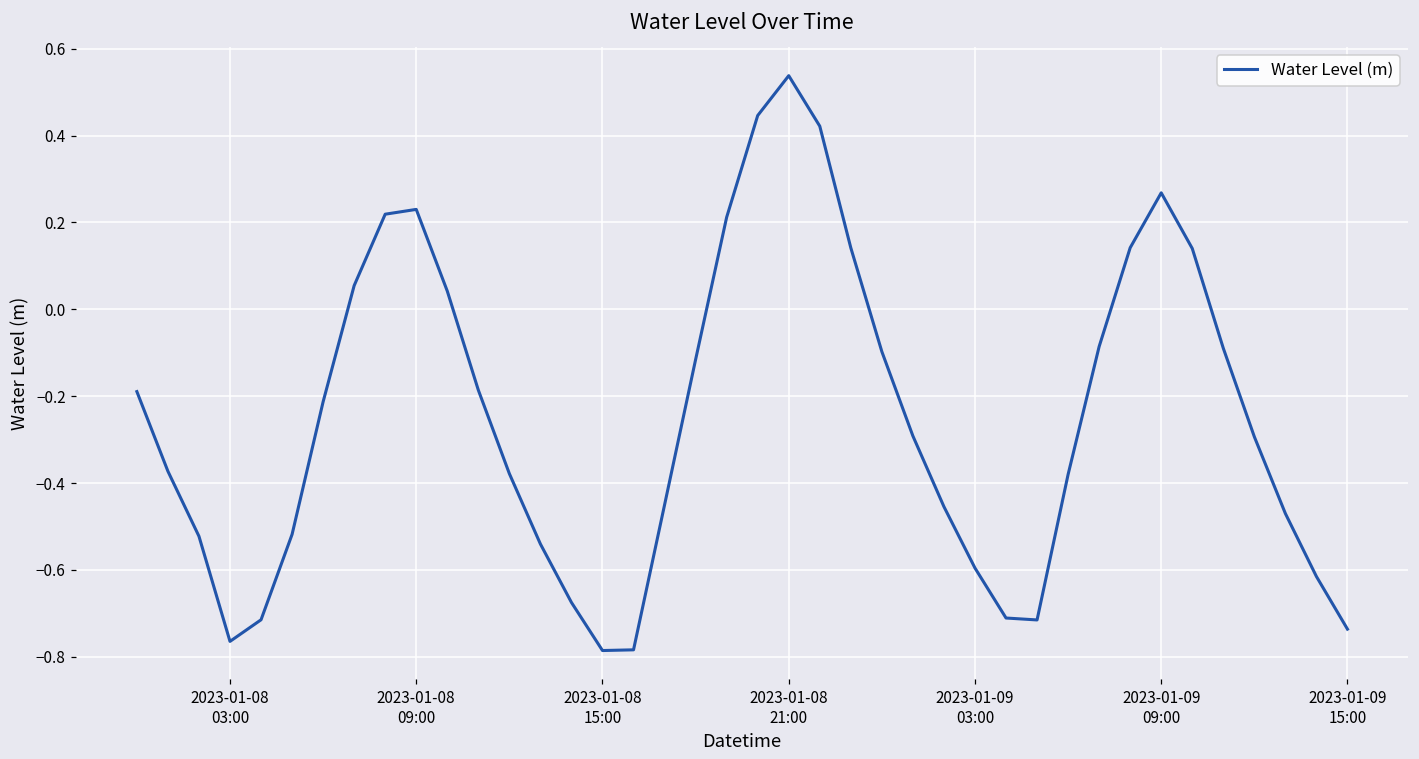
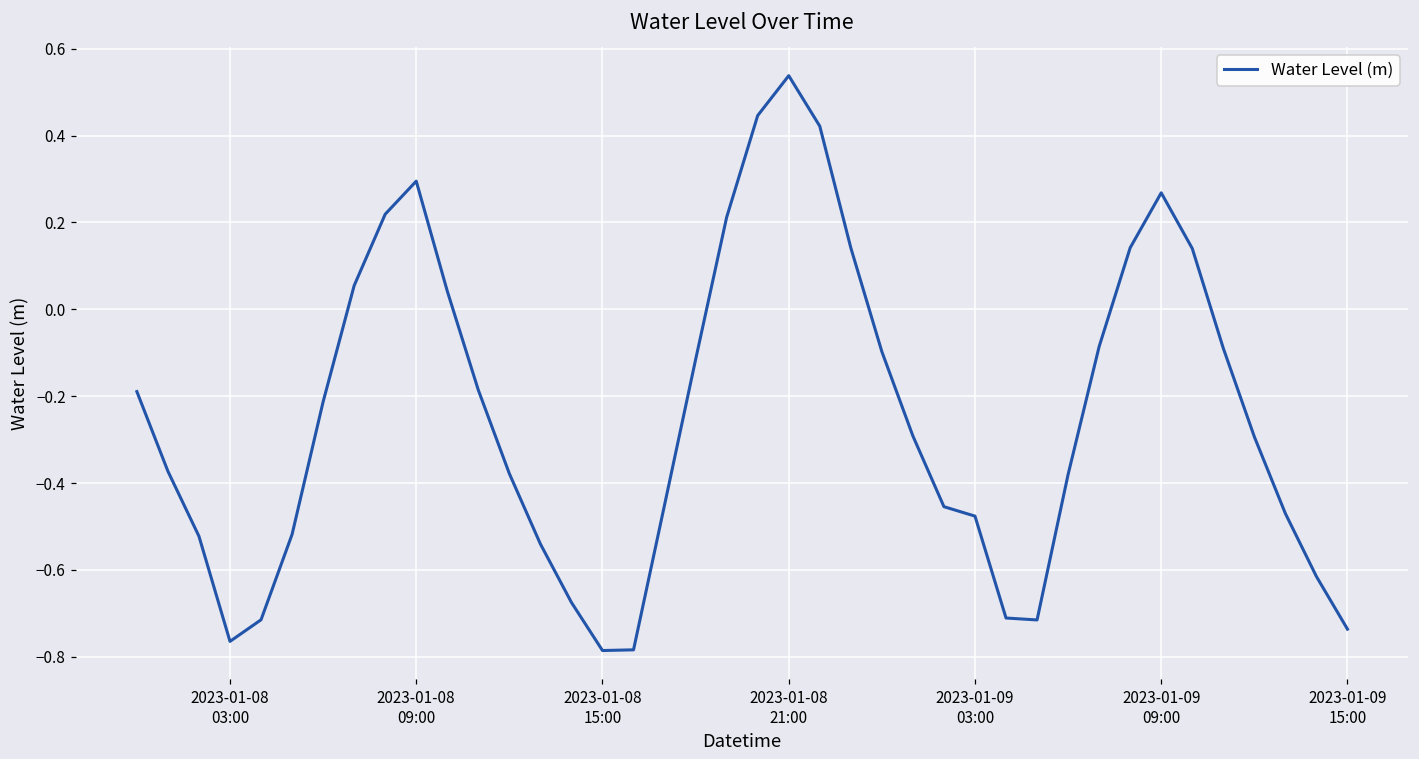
  {
    "2023-01-08 03:00": -0.76,
-   "2023-01-08 09:00": 0.23,
+   "2023-01-08 09:00": 0.30,
    "2023-01-08 15:00": -0.79,
    "2023-01-08 21:00": 0.54,
-   "2023-01-09 03:00": -0.60,
+   "2023-01-09 03:00": -0.48,
    "2023-01-09 09:00": 0.27,
    "2023-01-09 15:00": -0.74
  }
